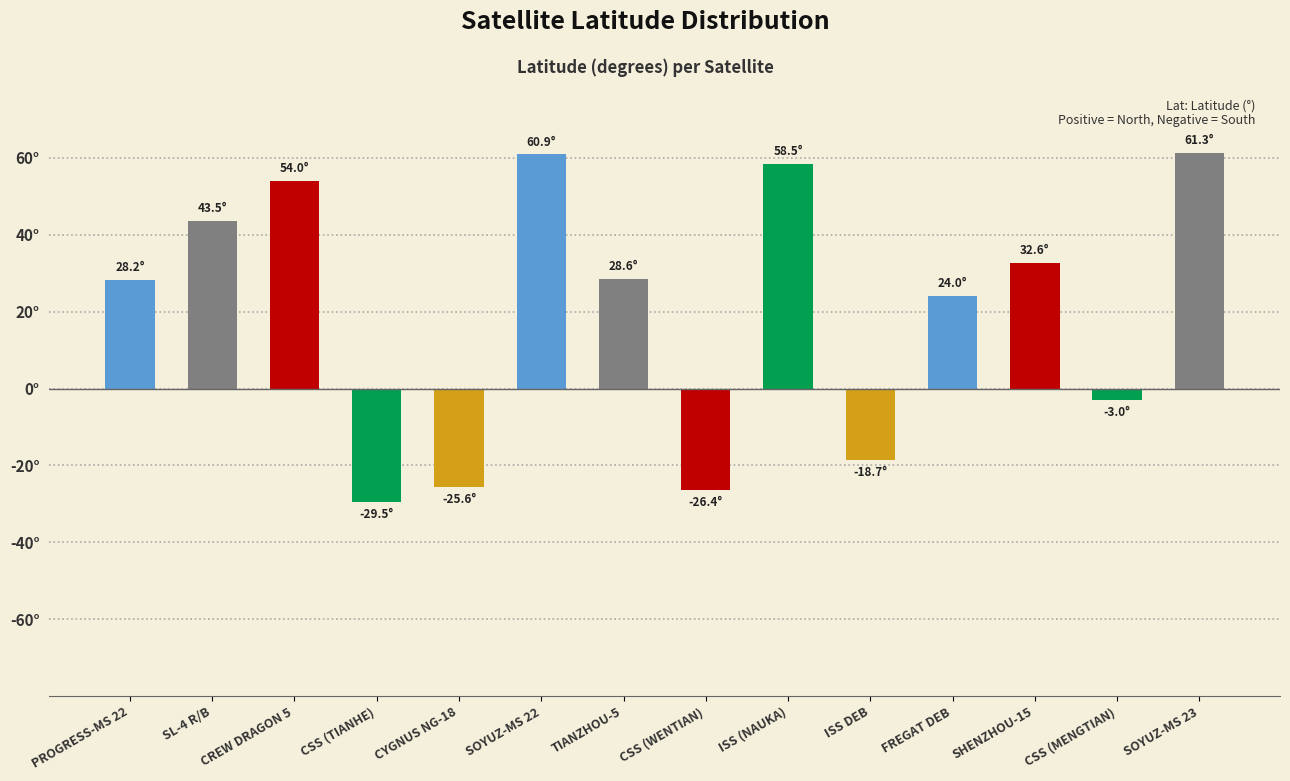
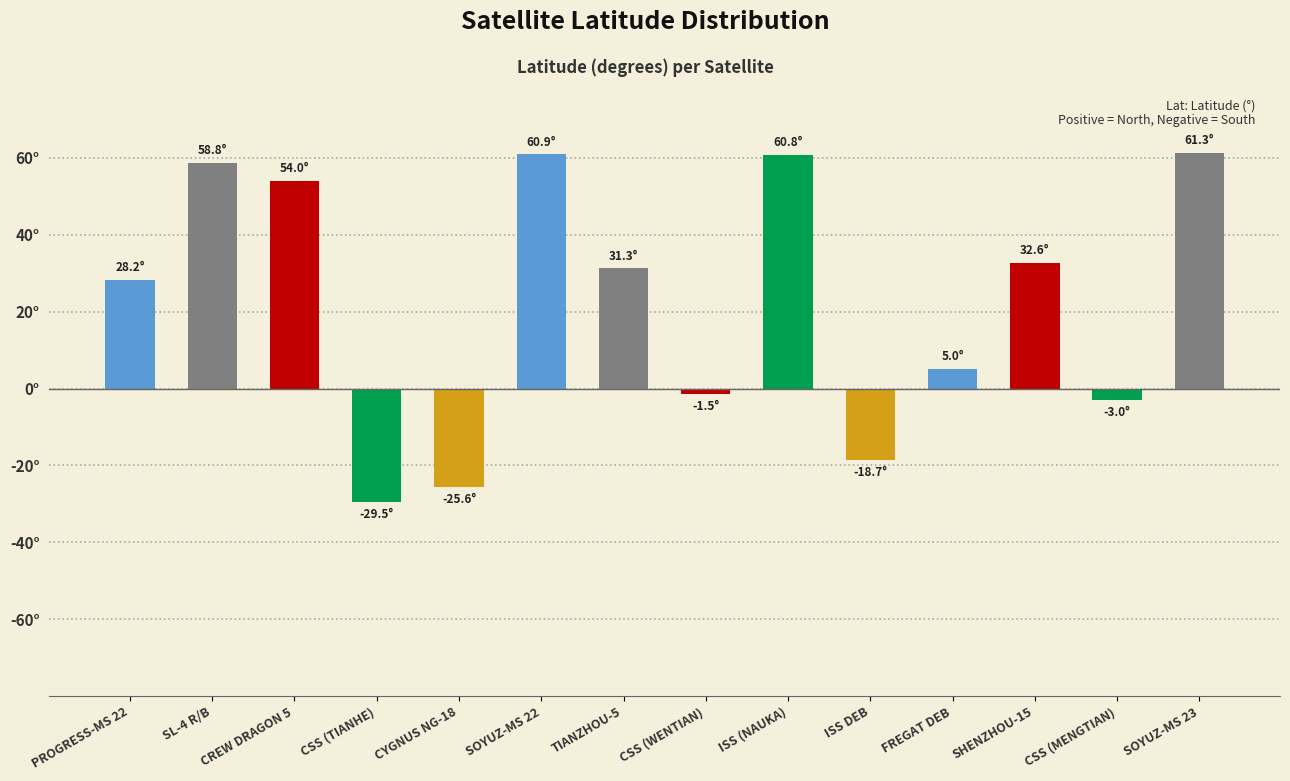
  {
    "PROGRESS-MS 22": "28.2°",
-   "SL-4 R/B": "43.5°",
+   "SL-4 R/B": "58.8°",
    "CREW DRAGON 5": "54.0°",
    "CSS (TIANHE)": "-29.5°",
    "CYGNUS NG-18": "-25.6°",
    "SOYUZ-MS 22": "60.9°",
-   "TIANZHOU-5": "28.6°",
-   "CSS (WENTIAN)": "-26.4°",
-   "ISS (NAUKA)": "58.5°",
+   "TIANZHOU-5": "31.3°",
+   "CSS (WENTIAN)": "-1.5°",
+   "ISS (NAUKA)": "60.8°",
    "ISS DEB": "-18.7°",
-   "FREGAT DEB": "24.0°",
+   "FREGAT DEB": "5.0°",
    "SHENZHOU-15": "32.6°",
    "CSS (MENGTIAN)": "-3.0°",
    "SOYUZ-MS 23": "61.3°"
  }
